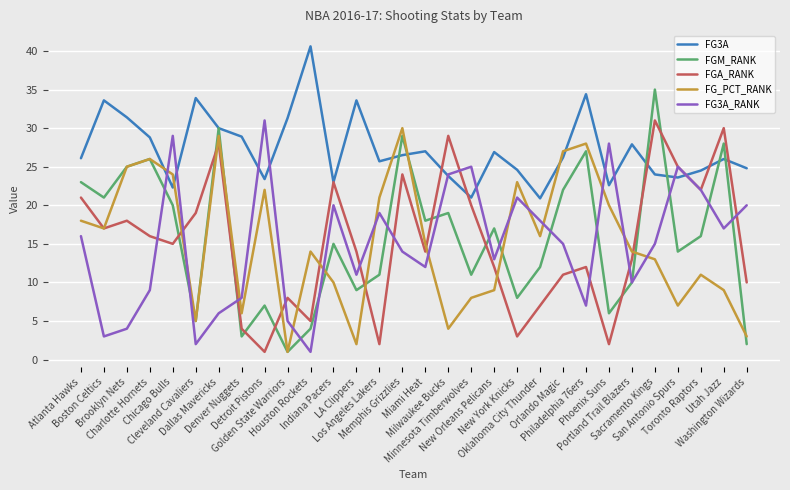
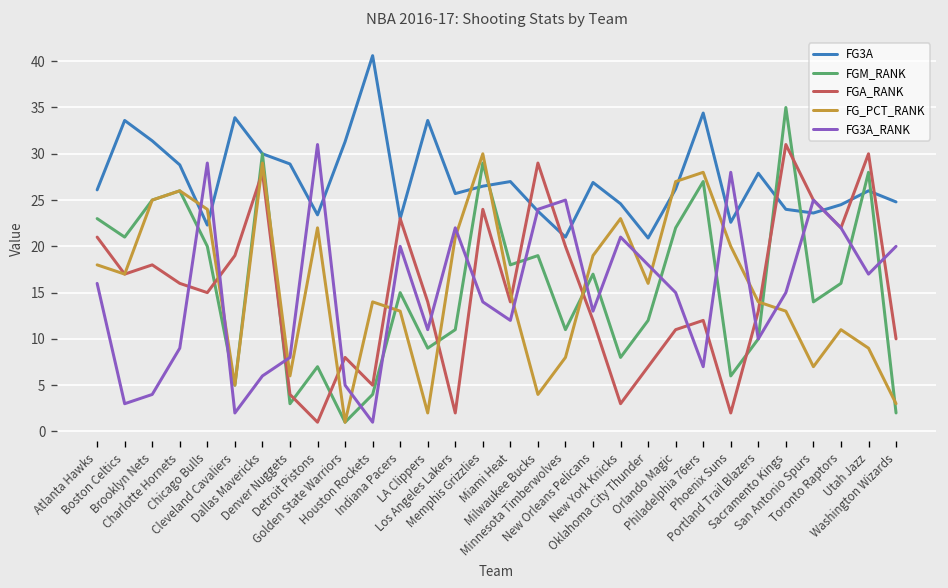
  {
    "FG3A": {
      "Atlanta Hawks": 26,
      "Boston Celtics": 34,
      "Brooklyn Nets": 31,
      "Charlotte Hornets": 29,
      "Chicago Bulls": 22,
      "Cleveland Cavaliers": 34,
      "Denver Nuggets": 29,
      "Detroit Pistons": 23,
      "Golden State Warriors": 31,
      "Houston Rockets": 41,
      "LA Clippers": 34,
      "Los Angeles Lakers": 26,
      "Memphis Grizzlies": 27,
      "Miami Heat": 27,
      "Minnesota Timberwolves": 21,
      "New Orleans Pelicans": 27,
      "New York Knicks": 25,
      "Oklahoma City Thunder": 21,
      "Orlando Magic": 26,
      "Philadelphia 76ers": 34,
      "Phoenix Suns": 23,
      "Portland Trail Blazers": 28,
      "Sacramento Kings": 24,
      "San Antonio Spurs": 24,
      "Toronto Raptors": 25,
      "Utah Jazz": 26,
      "Washington Wizards": 25
    },
    "FGM_RANK": {
      "Atlanta Hawks": 23,
      "Boston Celtics": 21,
      "Chicago Bulls": 20,
      "Denver Nuggets": 3,
      "Detroit Pistons": 7,
      "Houston Rockets": 4,
      "Indiana Pacers": 15,
      "LA Clippers": 9,
      "Los Angeles Lakers": 11,
      "Memphis Grizzlies": 29,
      "Miami Heat": 18,
      "Milwaukee Bucks": 19,
      "Minnesota Timberwolves": 11,
      "New Orleans Pelicans": 17,
      "New York Knicks": 8,
      "Oklahoma City Thunder": 12,
      "Orlando Magic": 22,
      "Philadelphia 76ers": 27,
      "Phoenix Suns": 6,
      "Sacramento Kings": 35,
      "San Antonio Spurs": 14,
      "Toronto Raptors": 16,
      "Utah Jazz": 28,
      "Washington Wizards": 2
    },
    "FGA_RANK": {
      "Atlanta Hawks": 21,
      "Brooklyn Nets": 18,
      "Charlotte Hornets": 16,
      "Chicago Bulls": 15,
      "Cleveland Cavaliers": 19,
      "Dallas Mavericks": 28,
      "Denver Nuggets": 4,
      "Detroit Pistons": 1,
      "Golden State Warriors": 8,
      "Houston Rockets": 5,
      "LA Clippers": 14,
      "Los Angeles Lakers": 2,
      "Memphis Grizzlies": 24,
      "Miami Heat": 14,
      "Milwaukee Bucks": 29,
      "Minnesota Timberwolves": 20,
      "New Orleans Pelicans": 12,
      "New York Knicks": 3,
      "Oklahoma City Thunder": 7,
      "Orlando Magic": 11,
      "Philadelphia 76ers": 12,
      "Phoenix Suns": 2,
      "Portland Trail Blazers": 13,
      "Sacramento Kings": 31,
      "Utah Jazz": 30,
      "Washington Wizards": 10
    },
    "FG_PCT_RANK": {
      "Atlanta Hawks": 18,
      "Chicago Bulls": 24,
      "Dallas Mavericks": 29,
      "Denver Nuggets": 6,
      "Detroit Pistons": 22,
      "Houston Rockets": 14,
-     "Indiana Pacers": 10,
+     "Indiana Pacers": 13,
      "LA Clippers": 2,
      "Los Angeles Lakers": 21,
      "Memphis Grizzlies": 30,
      "Miami Heat": 15,
      "Milwaukee Bucks": 4,
      "Minnesota Timberwolves": 8,
-     "New Orleans Pelicans": 9,
+     "New Orleans Pelicans": 19,
      "New York Knicks": 23,
      "Oklahoma City Thunder": 16,
      "Orlando Magic": 27,
      "Philadelphia 76ers": 28,
      "Phoenix Suns": 20,
      "Portland Trail Blazers": 14,
      "Sacramento Kings": 13,
      "San Antonio Spurs": 7,
      "Toronto Raptors": 11,
      "Utah Jazz": 9,
      "Washington Wizards": 3
    },
    "FG3A_RANK": {
      "Atlanta Hawks": 16,
      "Boston Celtics": 3,
      "Brooklyn Nets": 4,
      "Charlotte Hornets": 9,
      "Chicago Bulls": 29,
      "Cleveland Cavaliers": 2,
      "Dallas Mavericks": 6,
      "Denver Nuggets": 8,
      "Detroit Pistons": 31,
      "Golden State Warriors": 5,
      "Houston Rockets": 1,
      "Indiana Pacers": 20,
      "LA Clippers": 11,
-     "Los Angeles Lakers": 19,
+     "Los Angeles Lakers": 22,
      "Memphis Grizzlies": 14,
      "Miami Heat": 12,
      "Minnesota Timberwolves": 25,
      "New Orleans Pelicans": 13,
      "New York Knicks": 21,
      "Oklahoma City Thunder": 18,
      "Orlando Magic": 15,
      "Philadelphia 76ers": 7,
      "Phoenix Suns": 28,
      "Sacramento Kings": 15,
      "Utah Jazz": 17,
      "Washington Wizards": 20
    }
  }
